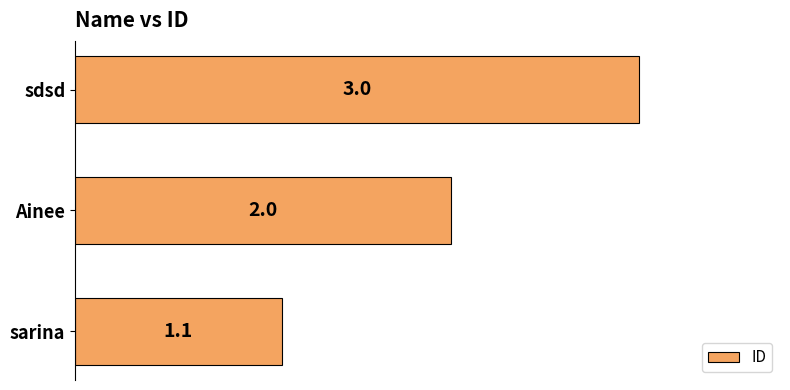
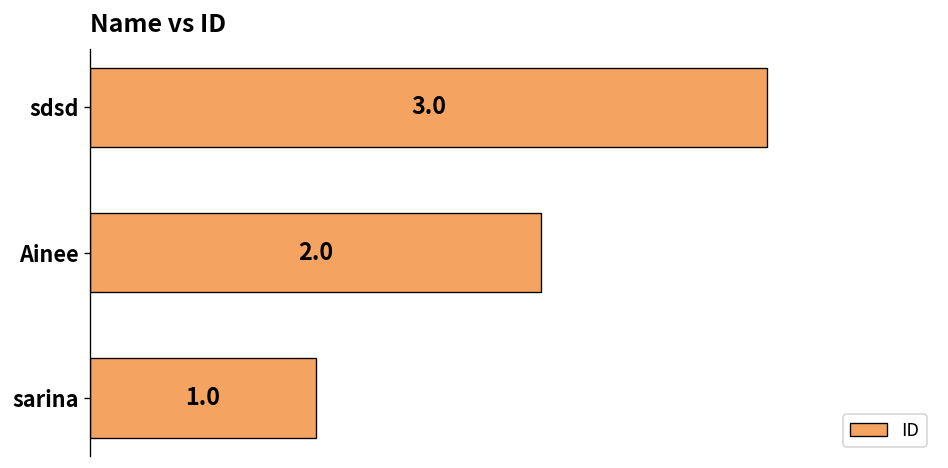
  {
    "sdsd": 3.0,
    "Ainee": 2.0,
-   "sarina": 1.1
+   "sarina": 1.0
  }
